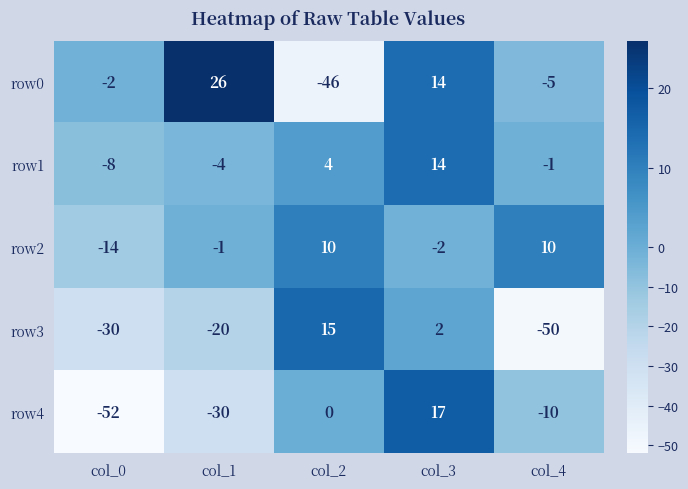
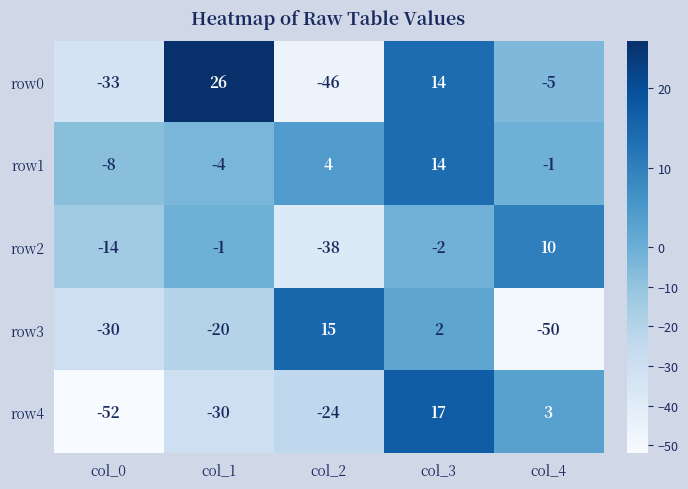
  {
    "row0": {
-     "col_0": -2,
+     "col_0": -33,
      "col_1": 26,
      "col_2": -46,
      "col_3": 14,
      "col_4": -5
    },
    "row1": {
      "col_0": -8,
      "col_1": -4,
      "col_2": 4,
      "col_3": 14,
      "col_4": -1
    },
    "row2": {
      "col_0": -14,
      "col_1": -1,
-     "col_2": 10,
+     "col_2": -38,
      "col_3": -2,
      "col_4": 10
    },
    "row3": {
      "col_0": -30,
      "col_1": -20,
      "col_2": 15,
      "col_3": 2,
      "col_4": -50
    },
    "row4": {
      "col_0": -52,
      "col_1": -30,
-     "col_2": 0,
+     "col_2": -24,
      "col_3": 17,
-     "col_4": -10
+     "col_4": 3
    }
  }
